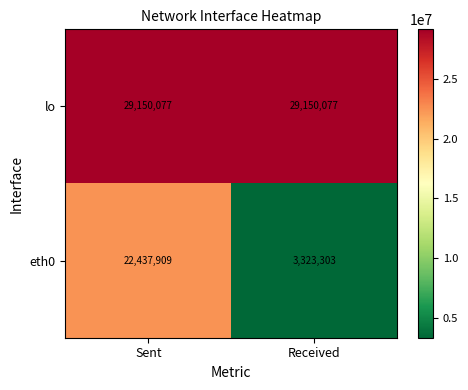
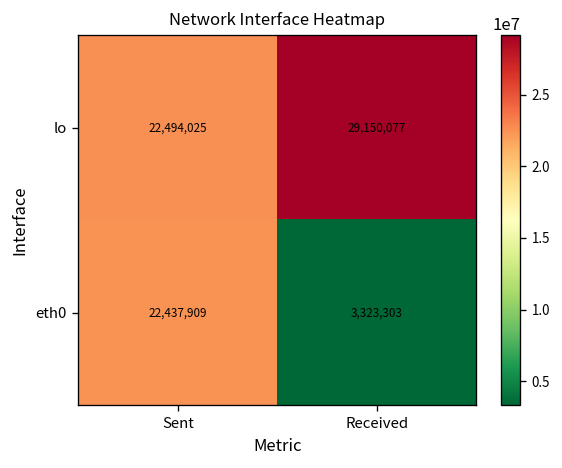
  {
    "lo": {
-     "Sent": "29,150,077",
+     "Sent": "22,494,025",
      "Received": "29,150,077"
    },
    "eth0": {
      "Sent": "22,437,909",
      "Received": "3,323,303"
    }
  }
